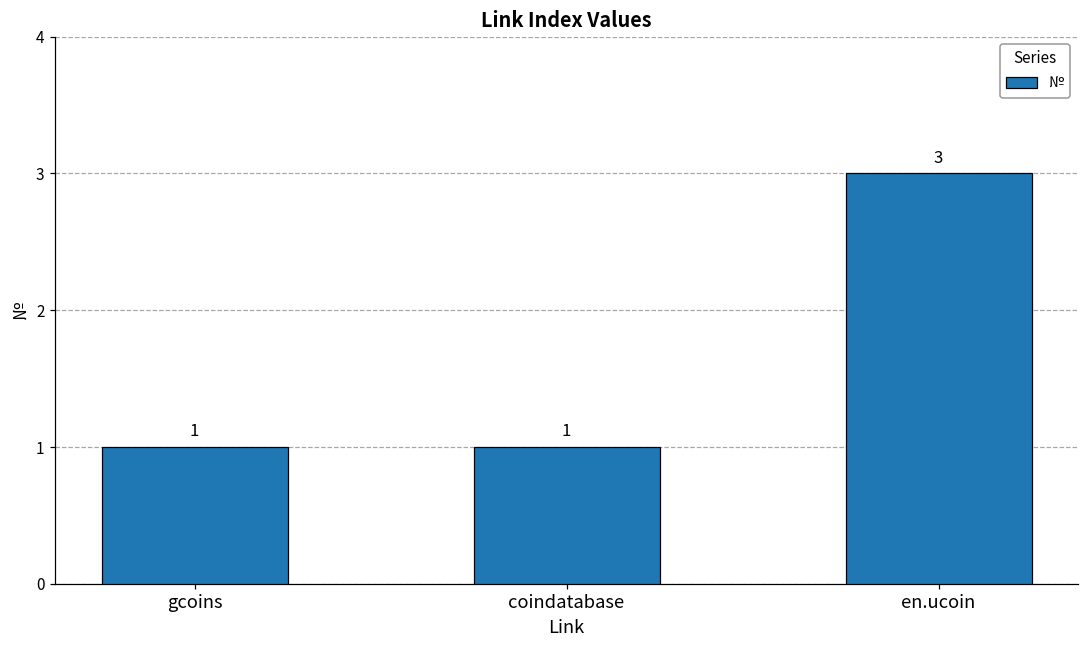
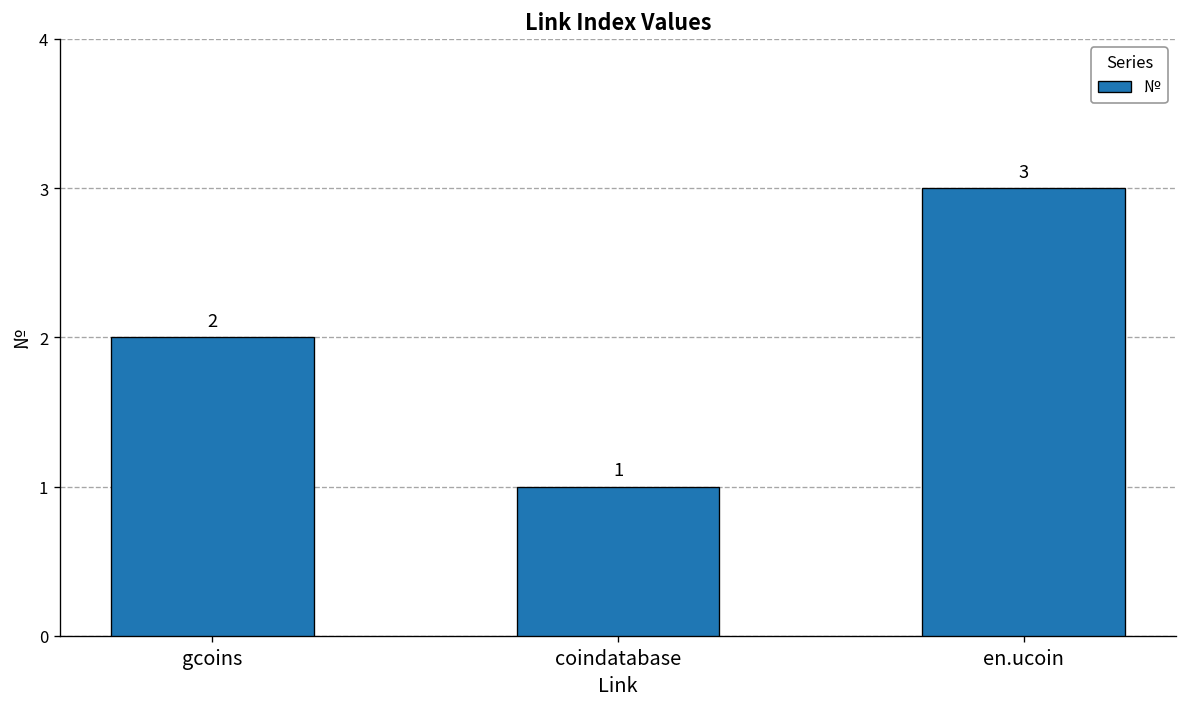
  {
-   "gcoins": 1,
+   "gcoins": 2,
    "coindatabase": 1,
    "en.ucoin": 3
  }
